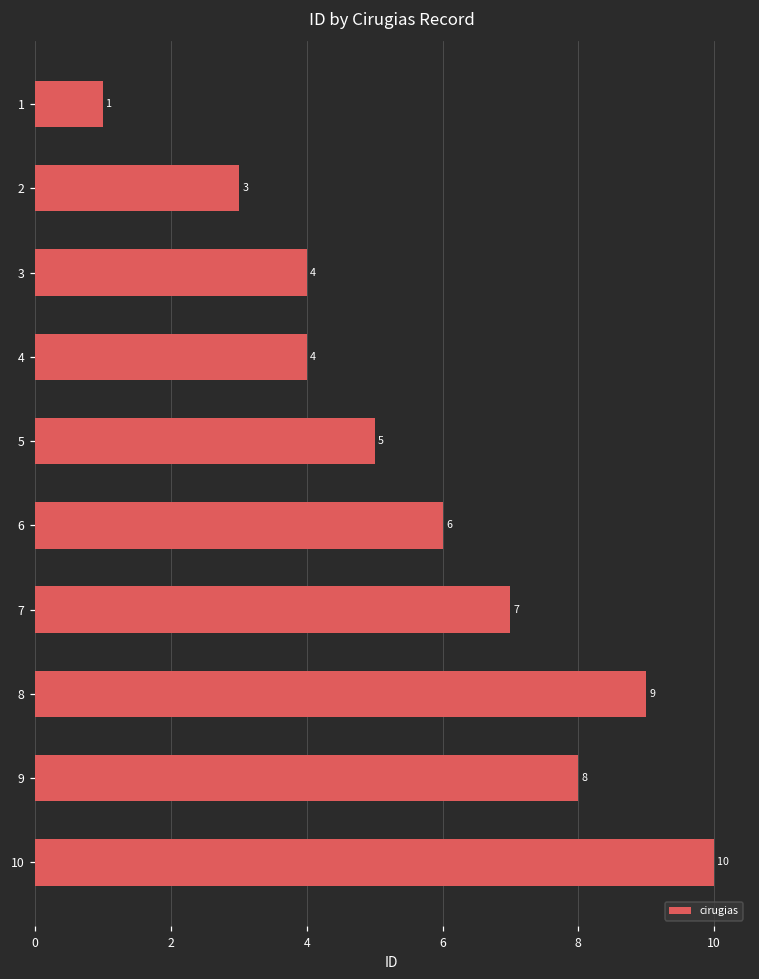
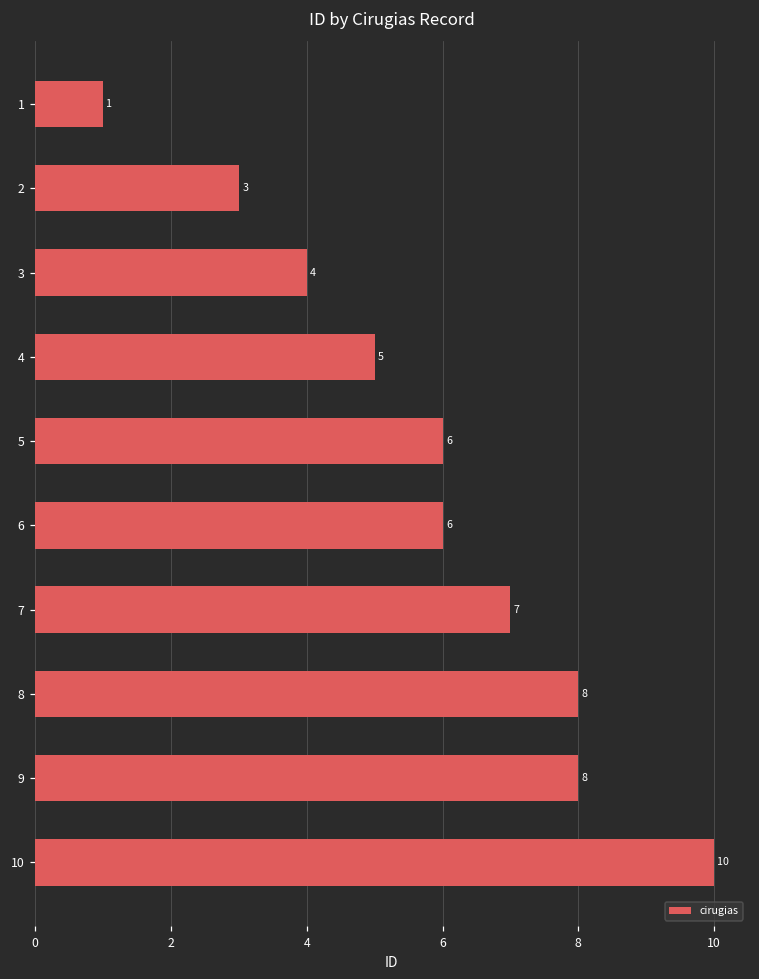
  {
    "1": 1,
    "2": 3,
    "3": 4,
-   "4": 4,
-   "5": 5,
+   "4": 5,
+   "5": 6,
    "6": 6,
    "7": 7,
-   "8": 9,
+   "8": 8,
    "9": 8,
    "10": 10
  }
